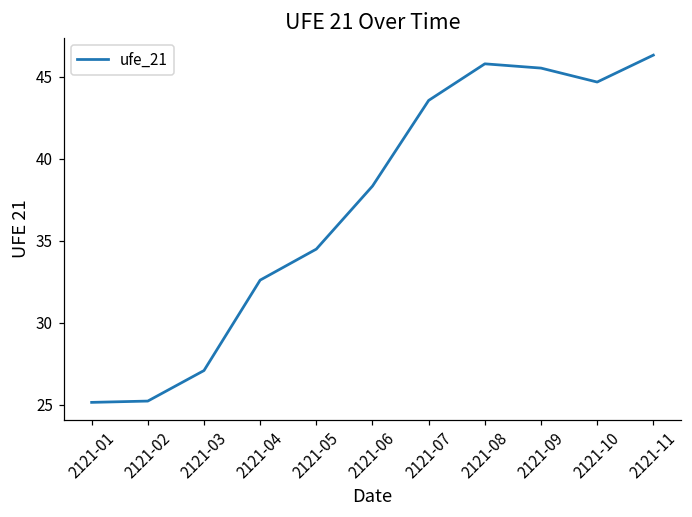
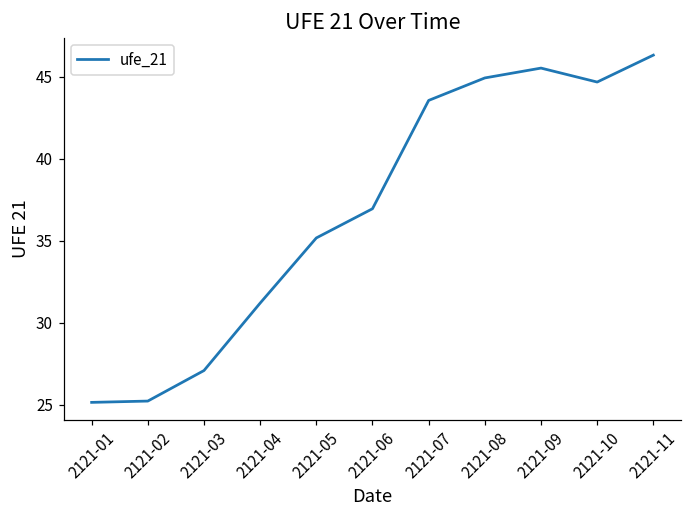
  {
    "2121-01": 25.2,
    "2121-02": 25.2,
    "2121-03": 27.1,
-   "2121-04": 32.6,
-   "2121-05": 34.5,
-   "2121-06": 38.3,
+   "2121-04": 31.2,
+   "2121-05": 35.2,
+   "2121-06": 37.0,
    "2121-07": 43.6,
-   "2121-08": 45.8,
+   "2121-08": 44.9,
    "2121-09": 45.5,
    "2121-10": 44.7,
    "2121-11": 46.3
  }
